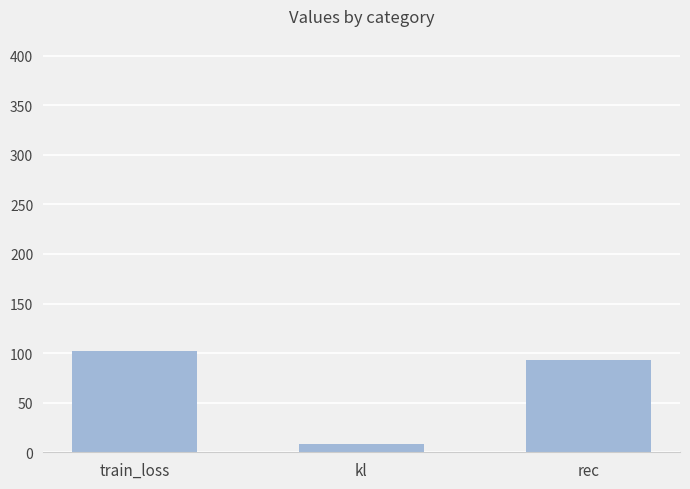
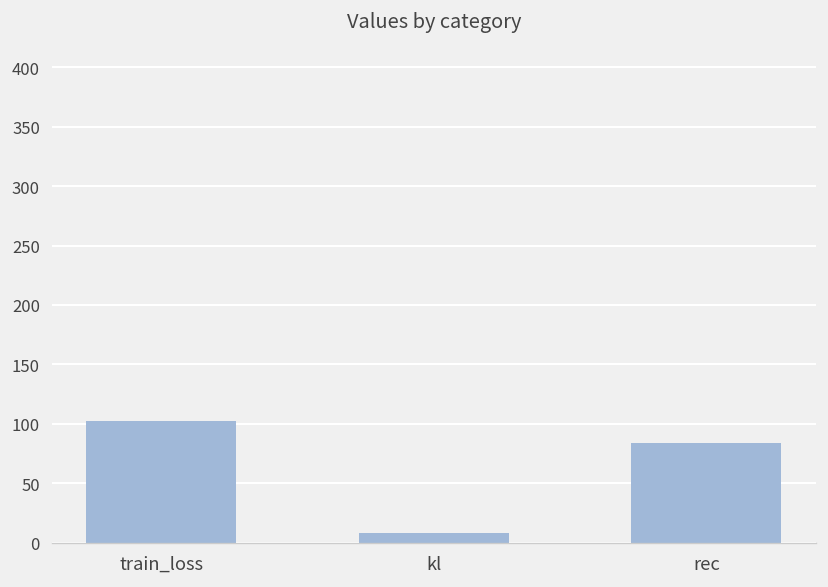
  {
    "train_loss": 100,
    "kl": 10,
-   "rec": 90
+   "rec": 80
  }
